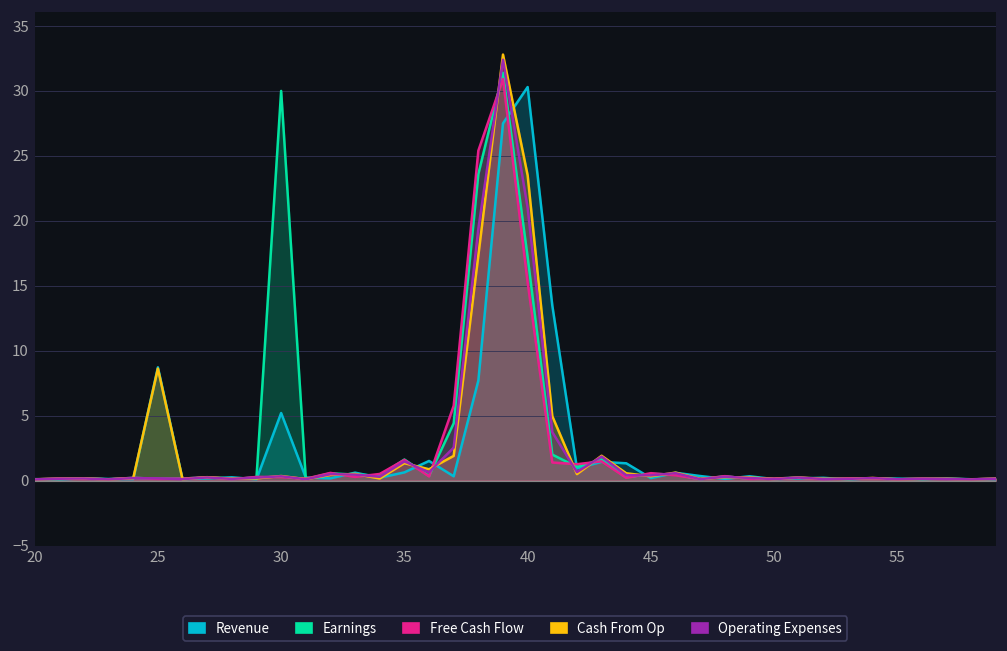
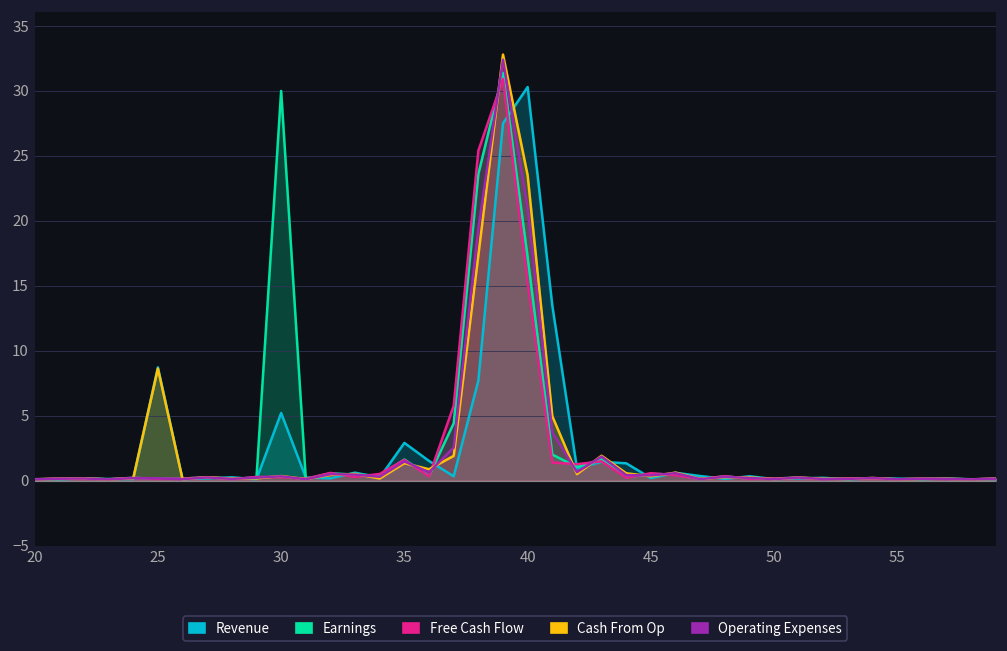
  {
    "Revenue": {
      "30": 5.2,
-     "35": 0.6,
+     "35": 2.9,
      "40": 30.3
    },
    "Earnings": {
      "30": 30.0,
      "40": 17.2
    },
    "Free Cash Flow": {
      "40": 15.3
    },
    "Cash From Op": {
      "40": 23.5
    },
    "Operating Expenses": {
      "40": 21.0
    }
  }
